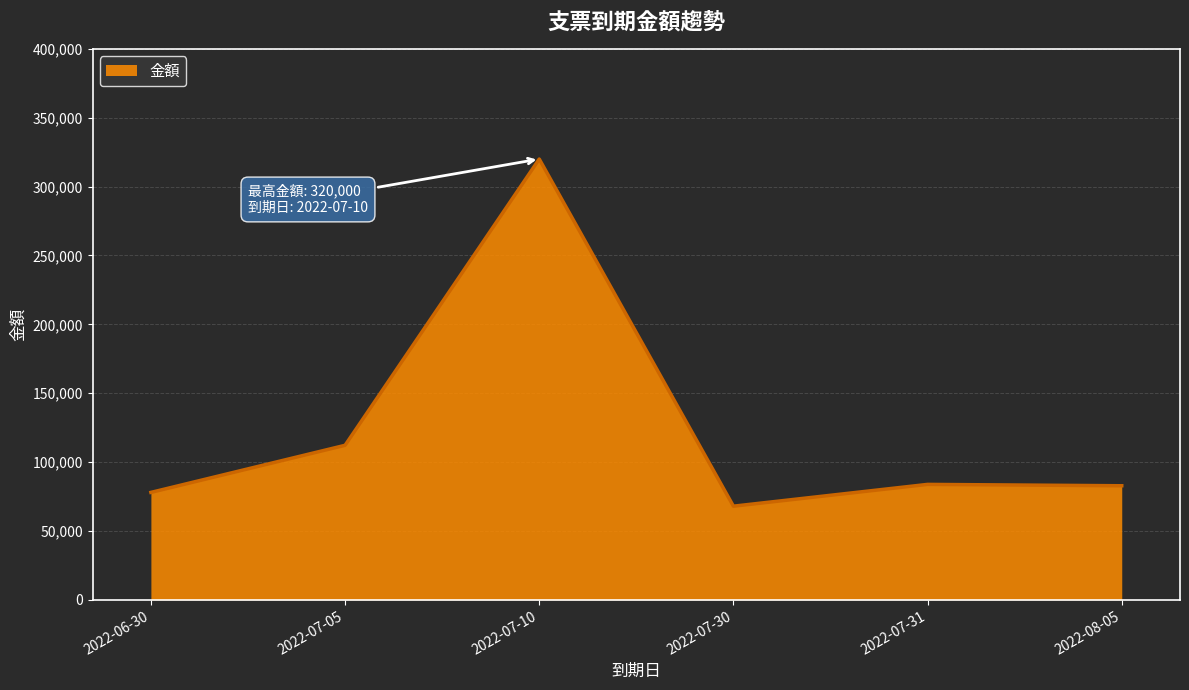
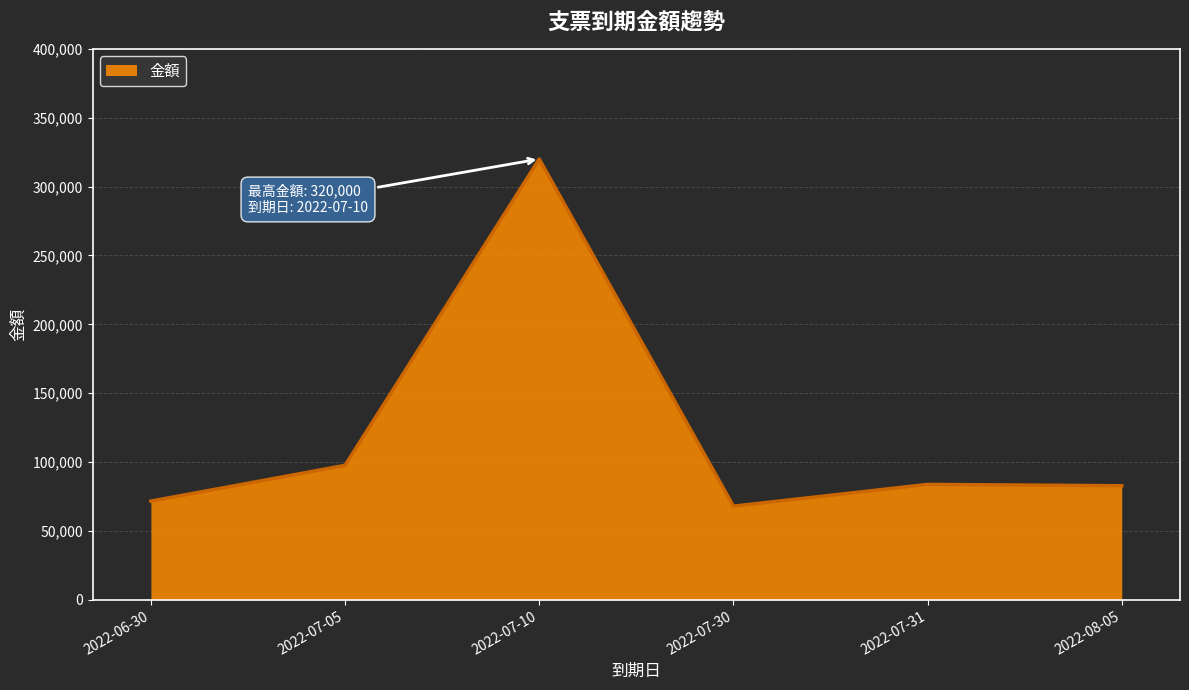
  {
-   "2022-06-30": "78,000",
-   "2022-07-05": "112,000",
+   "2022-06-30": "72,000",
+   "2022-07-05": "98,000",
    "2022-07-30": "68,000",
    "2022-07-31": "84,000",
    "2022-08-05": "83,000"
  }
